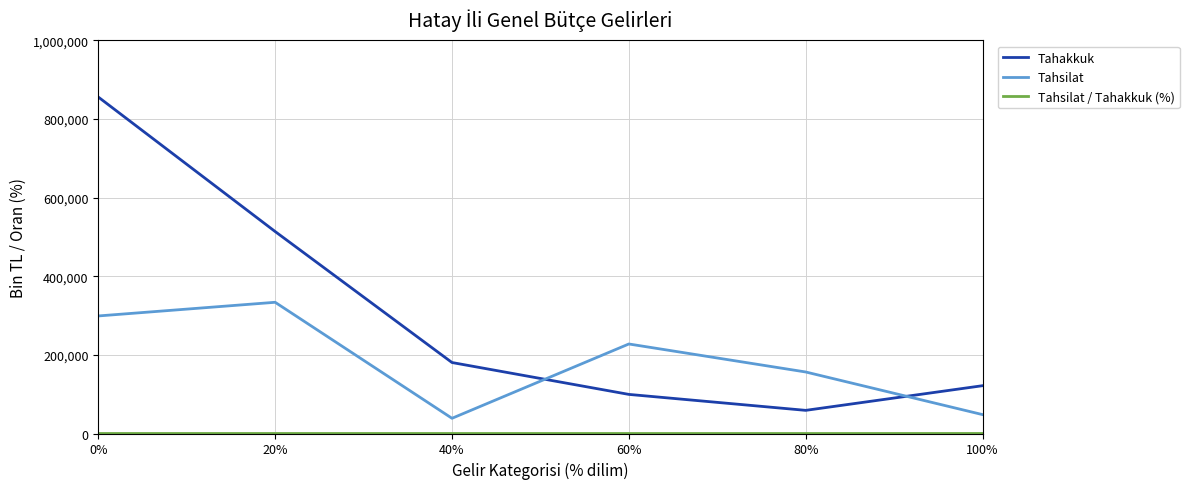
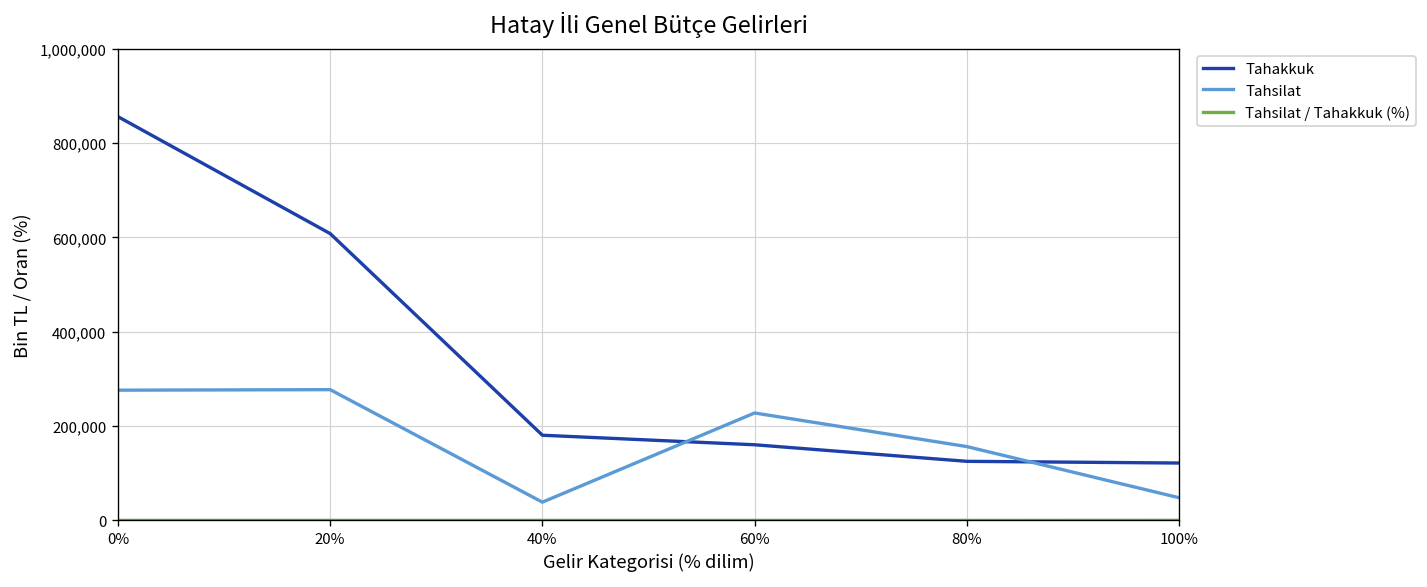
  {
    "Tahakkuk": {
      "0%": "860,000",
-     "20%": "510,000",
+     "20%": "610,000",
      "40%": "180,000",
-     "60%": "100,000",
-     "80%": "60,000",
+     "60%": "160,000",
+     "80%": "130,000",
      "100%": "120,000"
    },
    "Tahsilat": {
-     "0%": "300,000",
-     "20%": "330,000",
+     "0%": "280,000",
+     "20%": "280,000",
      "40%": "40,000",
      "60%": "230,000",
      "80%": "160,000",
      "100%": "50,000"
    },
    "Tahsilat / Tahakkuk (%)": {
      "0%": "0",
      "20%": "0",
      "40%": "0",
      "60%": "0",
      "80%": "0",
      "100%": "0"
    }
  }
